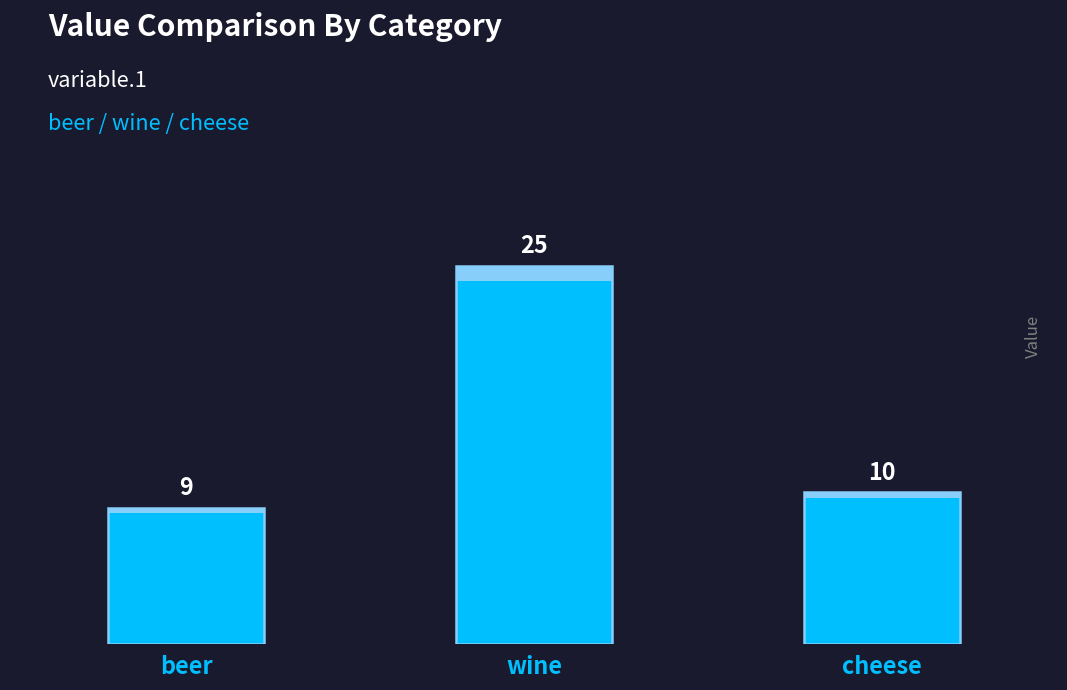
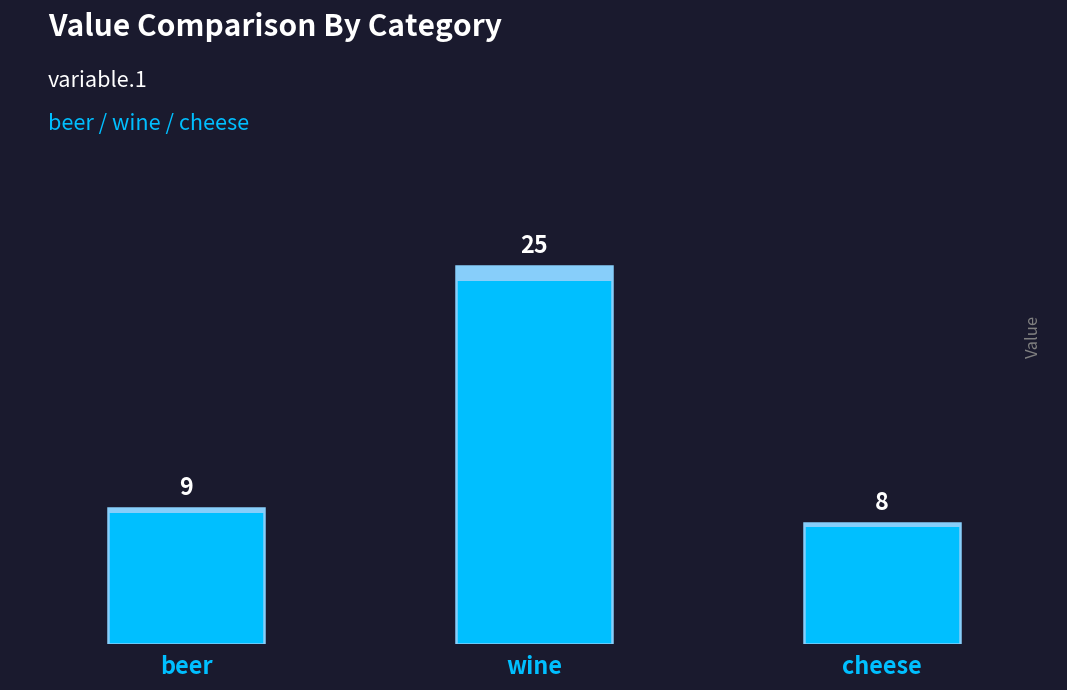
  {
    "beer": 9,
    "wine": 25,
-   "cheese": 10
+   "cheese": 8
  }
